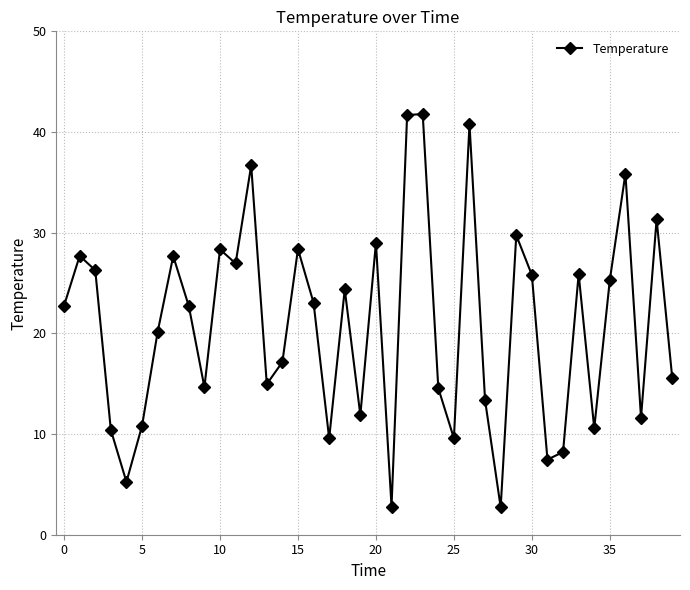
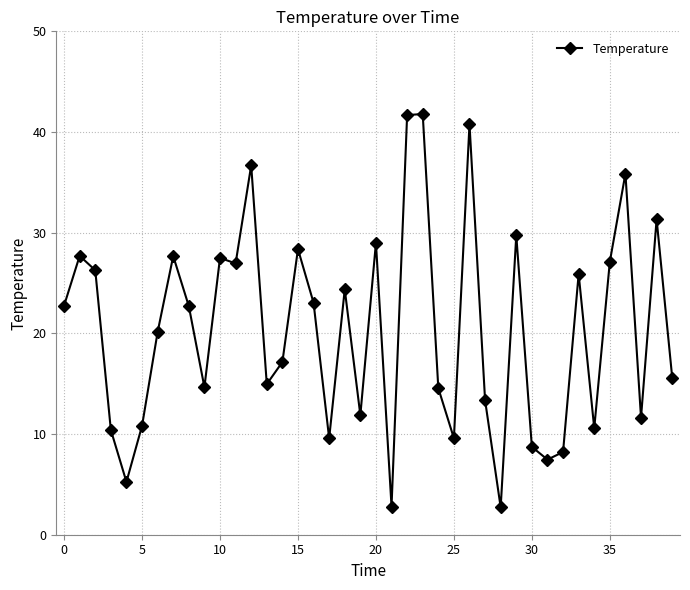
  {
    "0": 22.8,
    "5": 10.8,
-   "10": 28.3,
+   "10": 27.5,
    "15": 28.4,
    "20": 29.0,
    "25": 9.6,
-   "30": 25.8,
-   "35": 25.3
+   "30": 8.7,
+   "35": 27.1
  }
